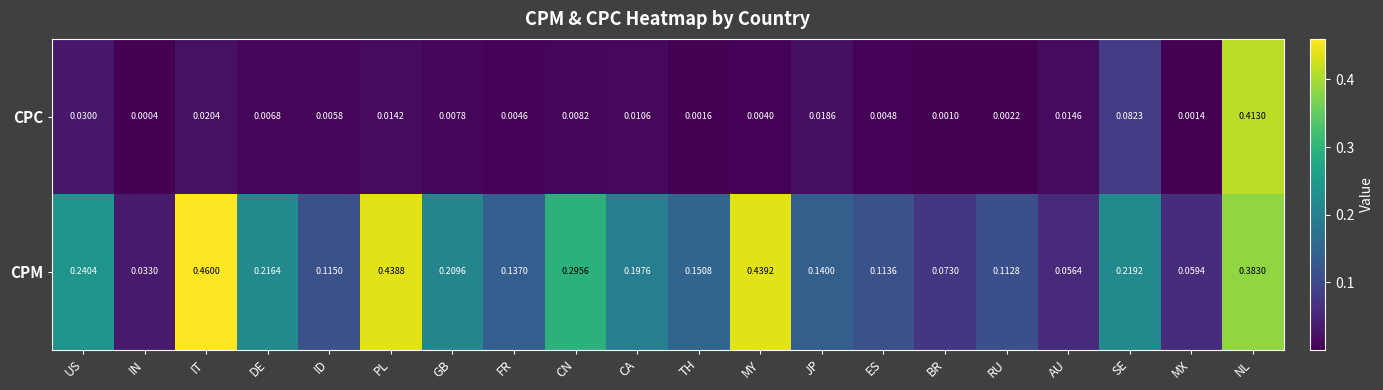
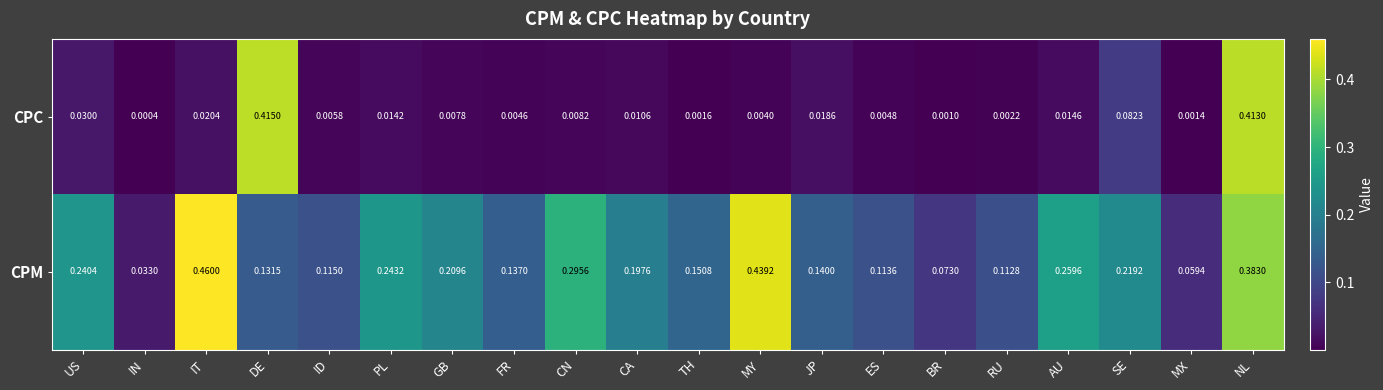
  {
    "CPC": {
      "US": 0.0300,
      "IN": 0.0004,
      "IT": 0.0204,
-     "DE": 0.0068,
+     "DE": 0.4150,
      "ID": 0.0058,
      "PL": 0.0142,
      "GB": 0.0078,
      "FR": 0.0046,
      "CN": 0.0082,
      "CA": 0.0106,
      "TH": 0.0016,
      "MY": 0.0040,
      "JP": 0.0186,
      "ES": 0.0048,
      "BR": 0.0010,
      "RU": 0.0022,
      "AU": 0.0146,
      "SE": 0.0823,
      "MX": 0.0014,
      "NL": 0.4130
    },
    "CPM": {
      "US": 0.2404,
      "IN": 0.0330,
      "IT": 0.4600,
-     "DE": 0.2164,
+     "DE": 0.1315,
      "ID": 0.1150,
-     "PL": 0.4388,
+     "PL": 0.2432,
      "GB": 0.2096,
      "FR": 0.1370,
      "CN": 0.2956,
      "CA": 0.1976,
      "TH": 0.1508,
      "MY": 0.4392,
      "JP": 0.1400,
      "ES": 0.1136,
      "BR": 0.0730,
      "RU": 0.1128,
-     "AU": 0.0564,
+     "AU": 0.2596,
      "SE": 0.2192,
      "MX": 0.0594,
      "NL": 0.3830
    }
  }
